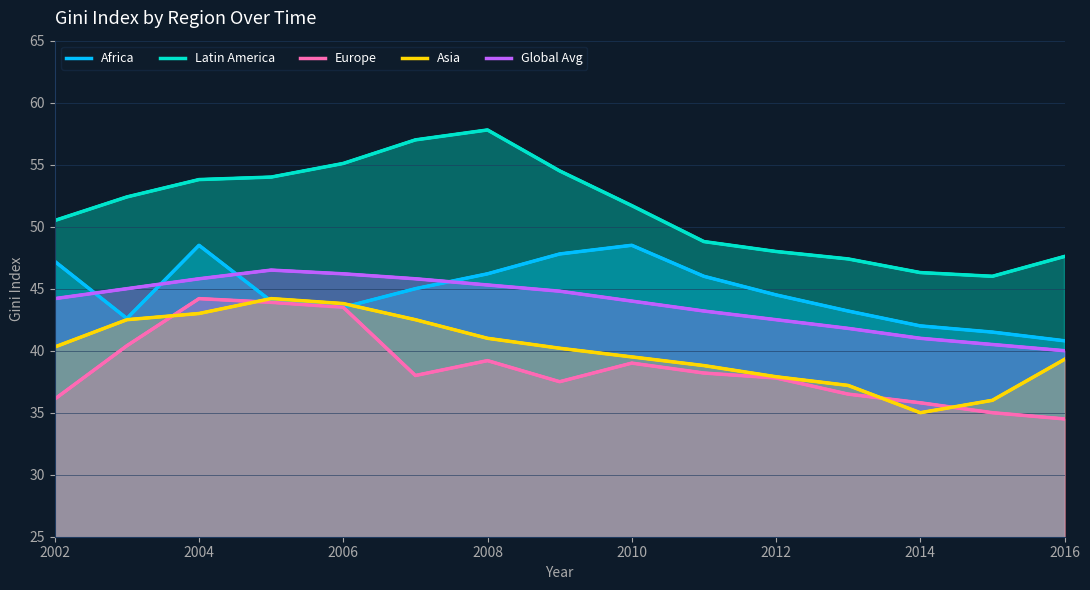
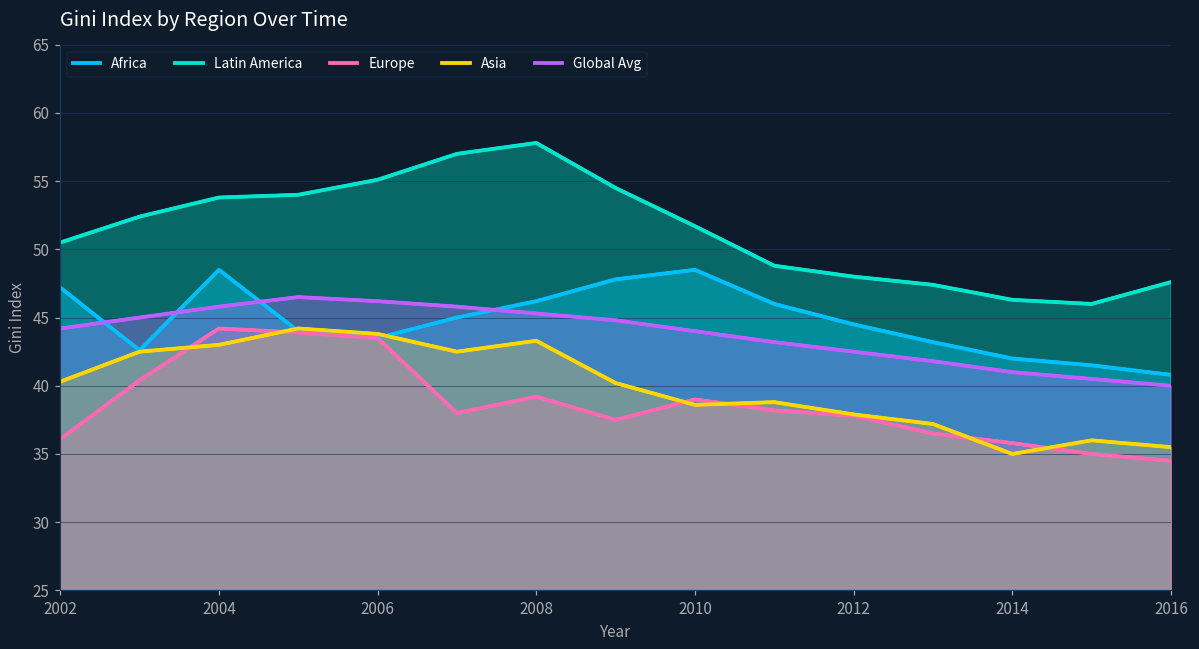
  {
    "Asia": {
      "2002": 40.3,
      "2004": 43.0,
      "2006": 43.8,
-     "2008": 41.0,
-     "2010": 39.5,
+     "2008": 43.3,
+     "2010": 38.6,
      "2014": 35.0,
-     "2016": 39.3
+     "2016": 35.5
    }
  }
